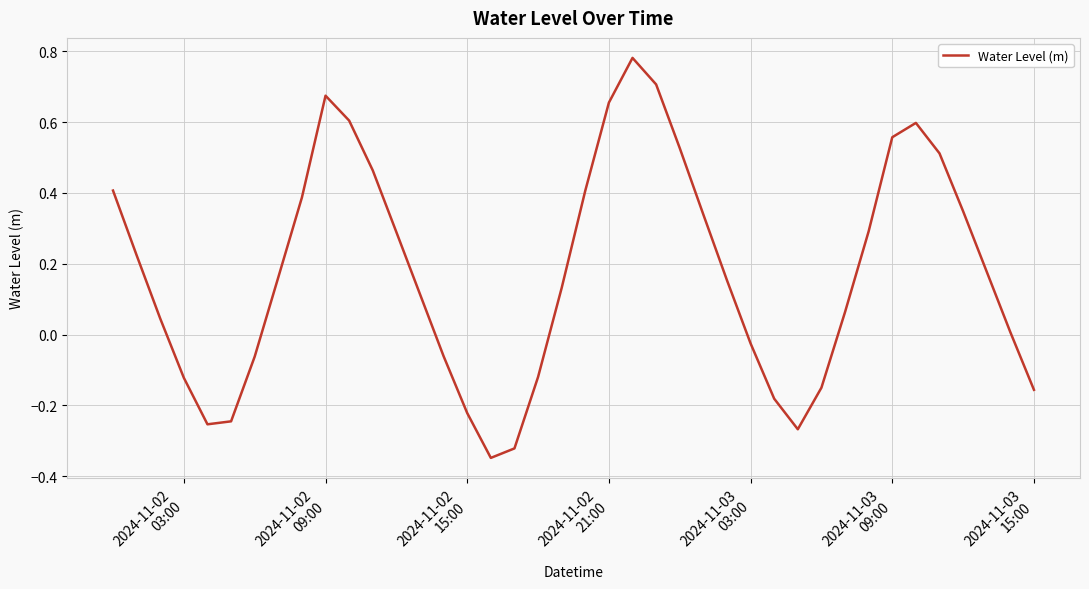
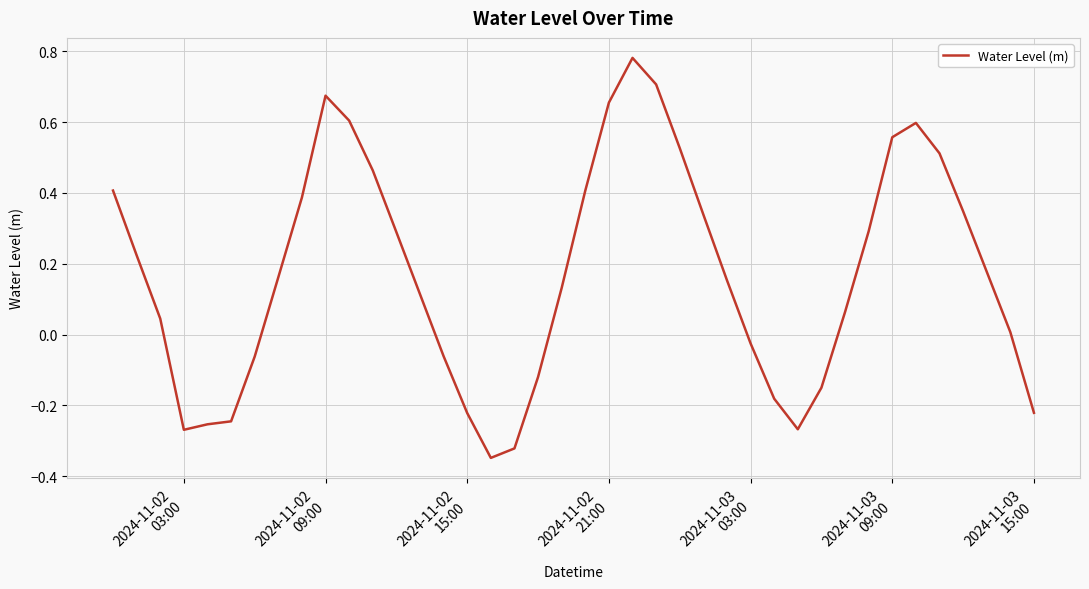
  {
-   "2024-11-02 03:00": -0.12,
+   "2024-11-02 03:00": -0.27,
    "2024-11-02 09:00": 0.67,
    "2024-11-02 15:00": -0.22,
    "2024-11-02 21:00": 0.66,
    "2024-11-03 03:00": -0.03,
    "2024-11-03 09:00": 0.56,
-   "2024-11-03 15:00": -0.16
+   "2024-11-03 15:00": -0.22
  }
